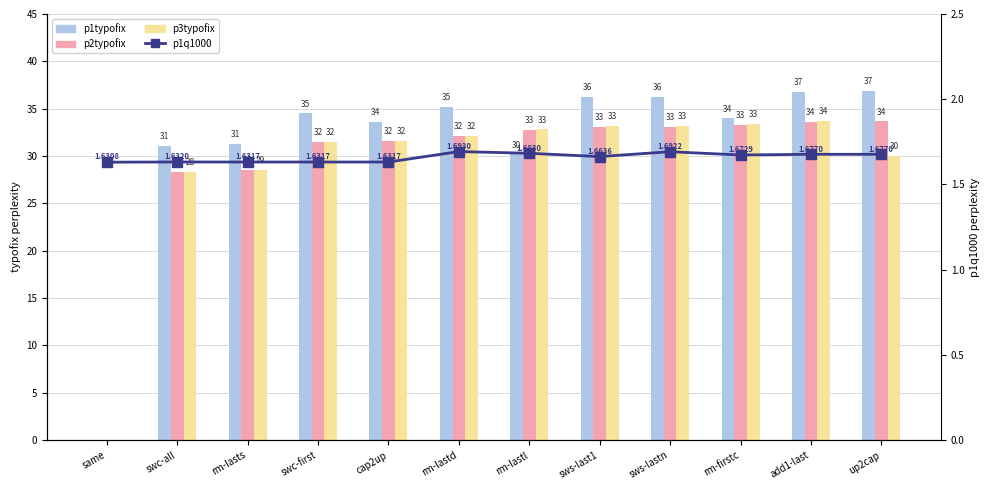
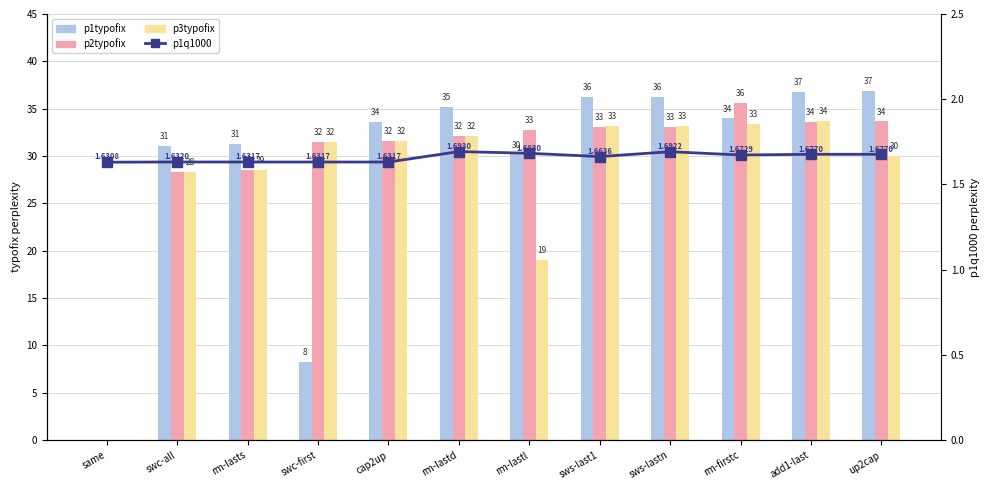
  {
    "p1typofix": {
      "swc-all": 31,
      "rm-lasts": 31,
-     "swc-first": 35,
+     "swc-first": 8,
      "cap2up": 34,
      "rm-lastd": 35,
      "sws-last1": 36,
      "sws-lastn": 36,
      "rm-firstc": 34,
      "add1-last": 37,
      "up2cap": 37
    },
    "p2typofix": {
      "swc-first": 32,
      "cap2up": 32,
      "rm-lastd": 32,
      "rm-lastl": 33,
      "sws-last1": 33,
      "sws-lastn": 33,
-     "rm-firstc": 33,
+     "rm-firstc": 36,
      "add1-last": 34,
      "up2cap": 34
    },
    "p3typofix": {
      "swc-first": 32,
      "cap2up": 32,
      "rm-lastd": 32,
-     "rm-lastl": 33,
+     "rm-lastl": 19,
      "sws-last1": 33,
      "sws-lastn": 33,
      "rm-firstc": 33,
      "add1-last": 34
    },
    "p1q1000": {
      "same": 1.6308,
      "swc-all": 1.6320,
      "swc-first": 1.6317,
      "cap2up": 1.6317,
      "rm-lastd": 1.6930,
      "rm-lastl": 1.6830,
      "sws-last1": 1.6636,
      "sws-lastn": 1.6922,
      "rm-firstc": 1.6729,
      "add1-last": 1.6770,
      "up2cap": 1.6770
    }
  }
